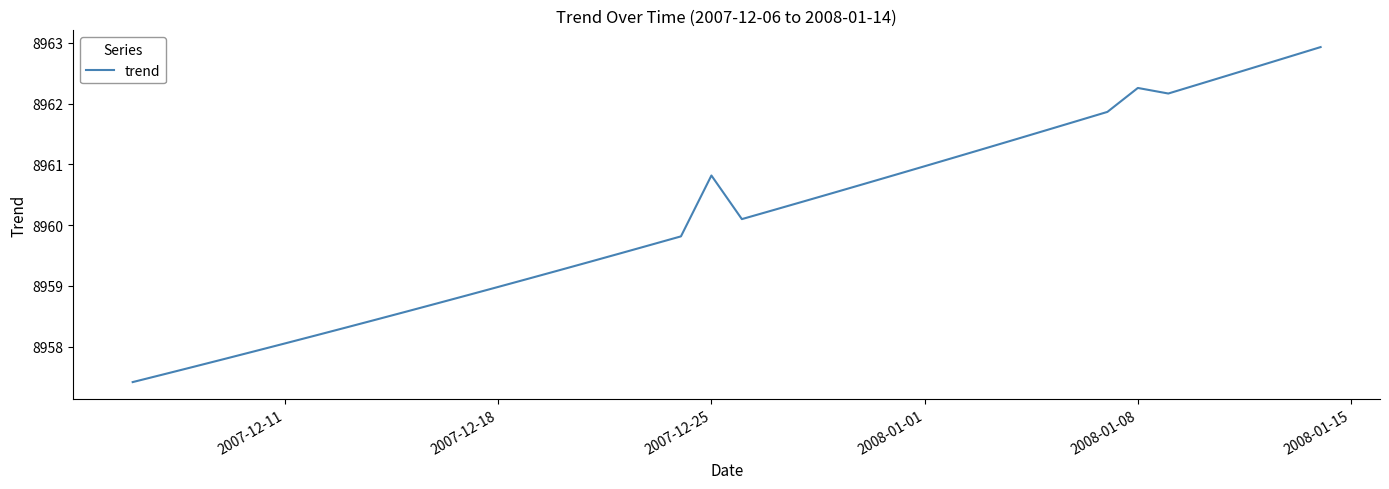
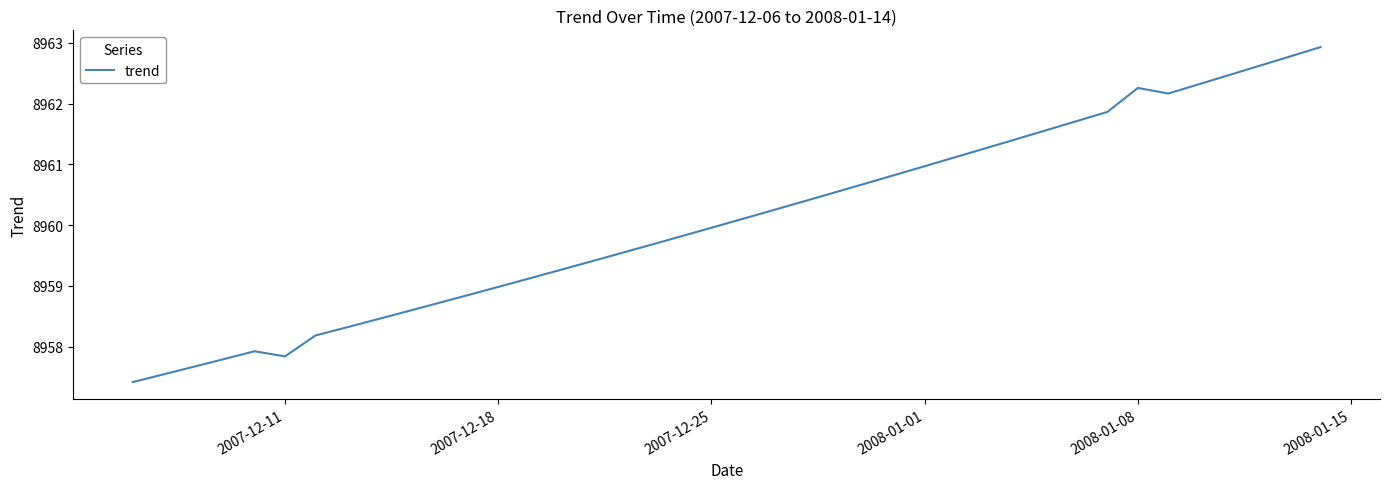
  {
-   "2007-12-11": 8958.1,
+   "2007-12-11": 8957.8,
    "2007-12-18": 8959.0,
-   "2007-12-25": 8960.8,
+   "2007-12-25": 8960.0,
    "2008-01-01": 8961.0,
    "2008-01-08": 8962.3
  }
